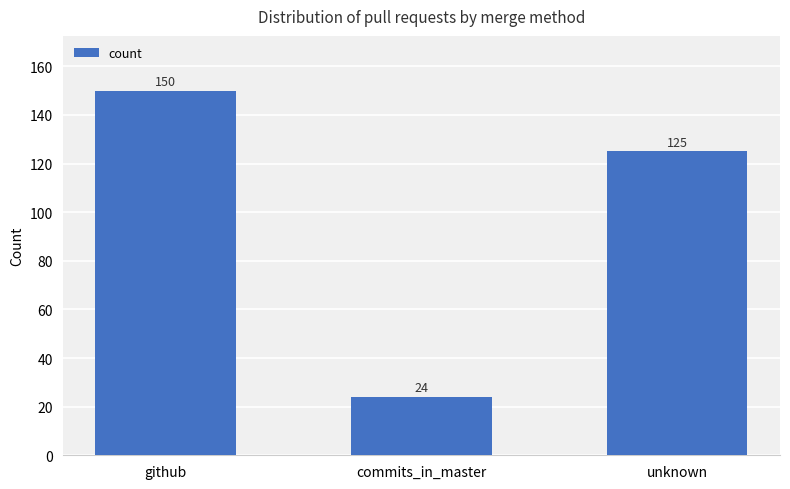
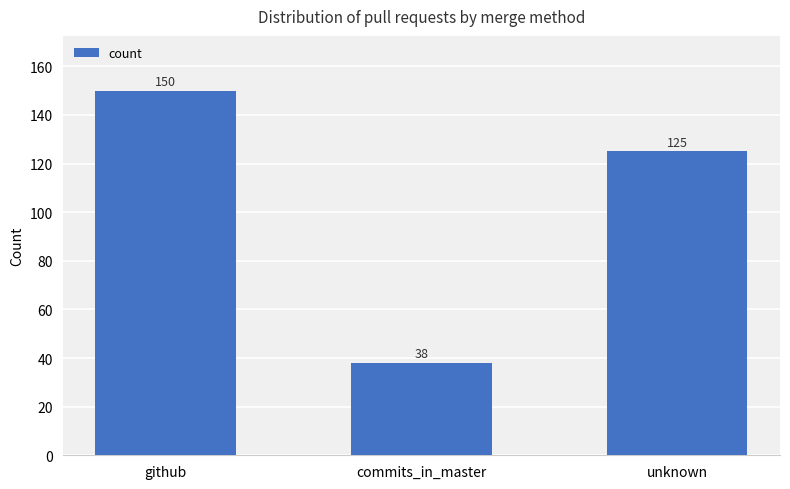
  {
    "github": 150,
-   "commits_in_master": 24,
+   "commits_in_master": 38,
    "unknown": 125
  }
